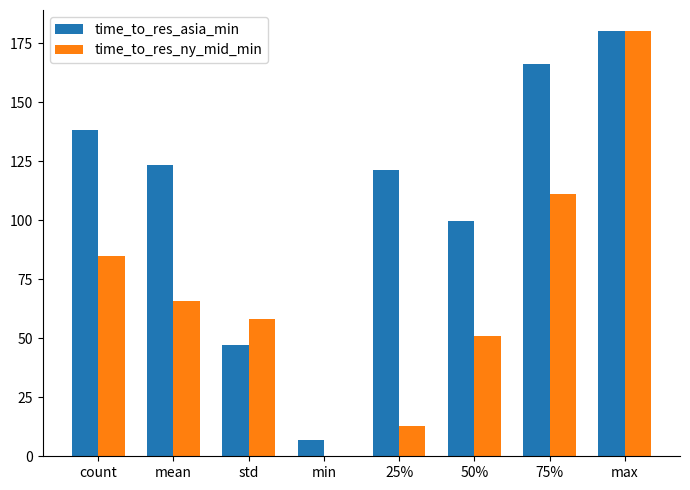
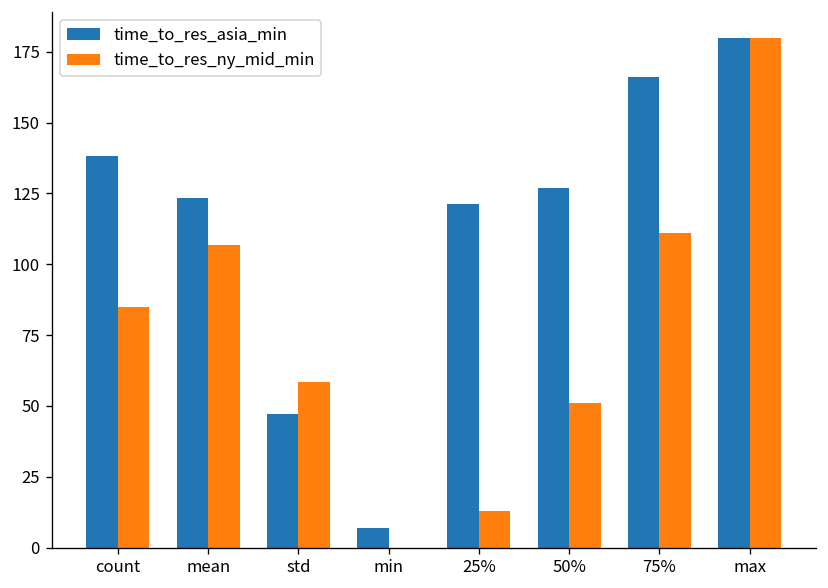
  {
    "time_to_res_asia_min": {
      "count": 138,
      "mean": 123,
      "std": 47,
      "min": 7,
      "25%": 121,
-     "50%": 100,
+     "50%": 127,
      "75%": 166,
      "max": 180
    },
    "time_to_res_ny_mid_min": {
      "count": 85,
-     "mean": 66,
+     "mean": 107,
      "std": 58,
      "min": 0,
      "25%": 13,
      "50%": 51,
      "75%": 111,
      "max": 180
    }
  }
